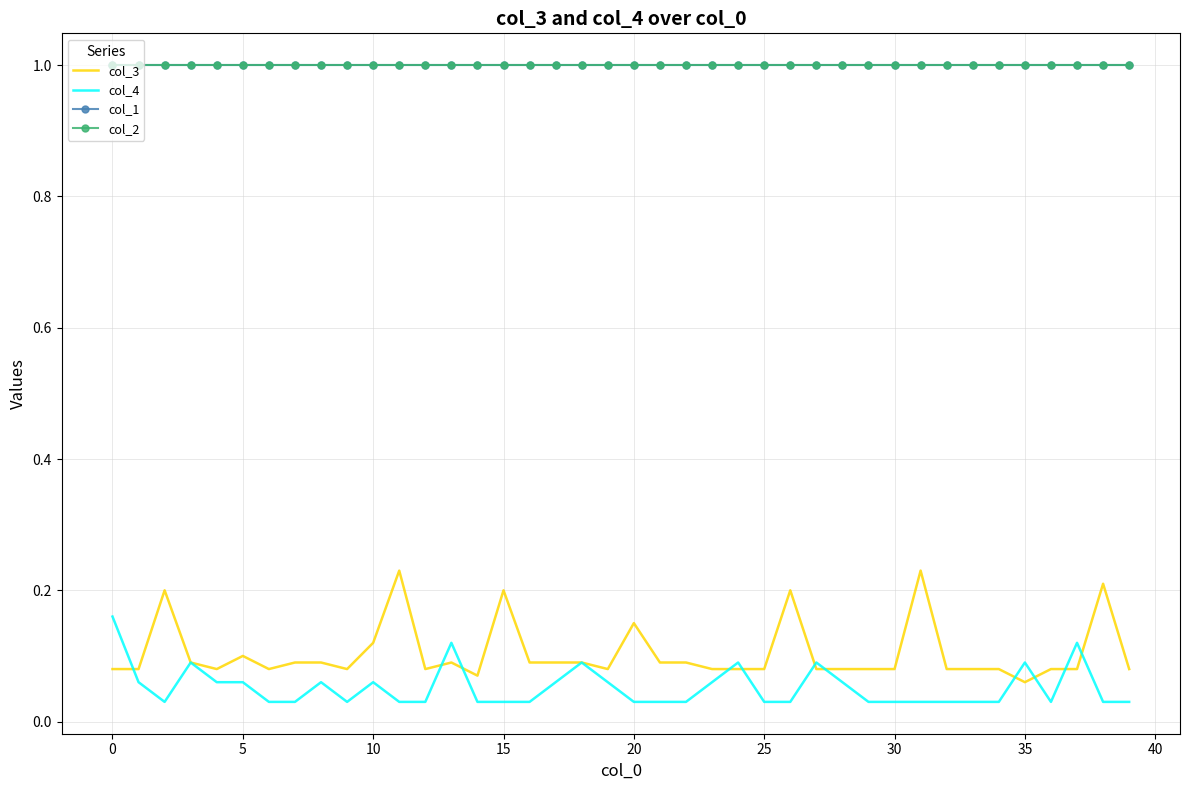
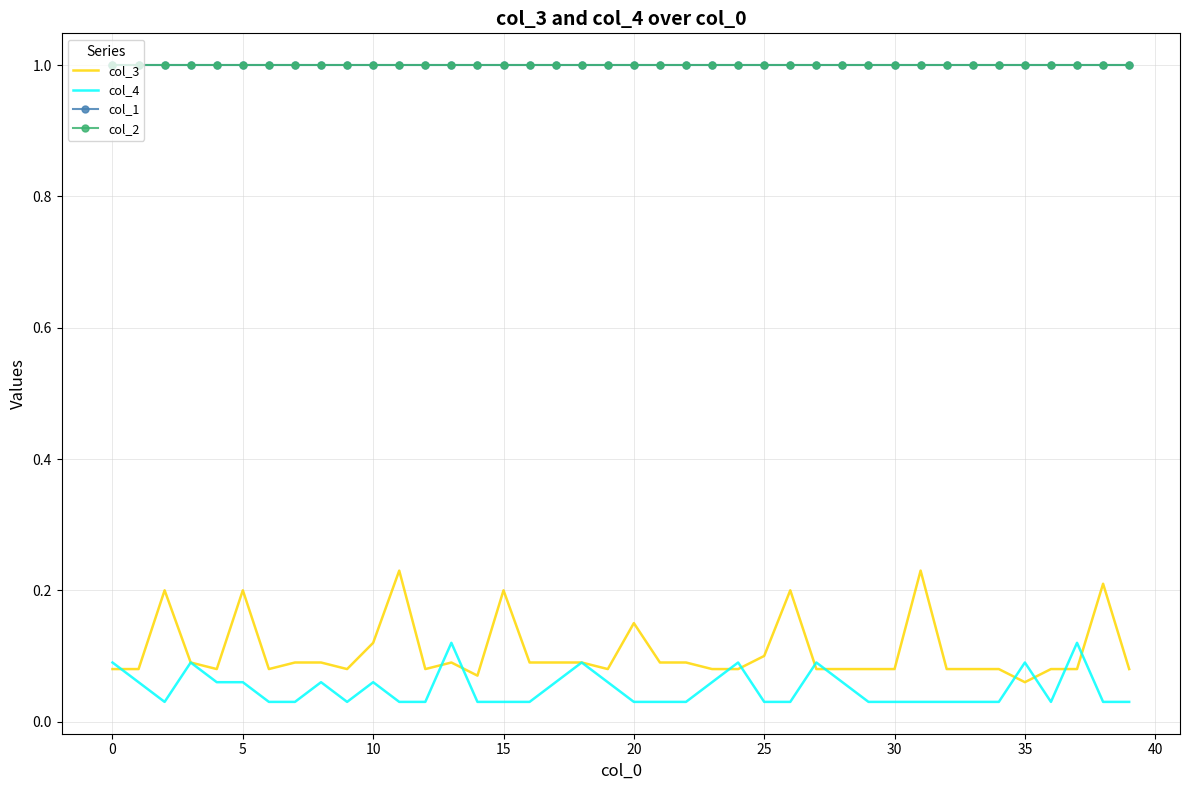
  {
    "col_3": {
      "0": 0.08,
-     "5": 0.1,
+     "5": 0.2,
      "10": 0.12,
      "15": 0.20,
      "20": 0.15,
-     "25": 0.08,
+     "25": 0.10,
      "30": 0.08,
      "35": 0.06
    },
    "col_4": {
-     "0": 0.16,
+     "0": 0.09,
      "5": 0.06,
      "10": 0.06,
      "15": 0.03,
      "20": 0.03,
      "25": 0.03,
      "30": 0.03,
      "35": 0.09
    },
    "col_2": {
      "5": 1.00,
      "10": 1.00,
      "15": 1.00,
      "20": 1.00,
      "25": 1.00,
      "30": 1.00,
      "35": 1.00
    }
  }
